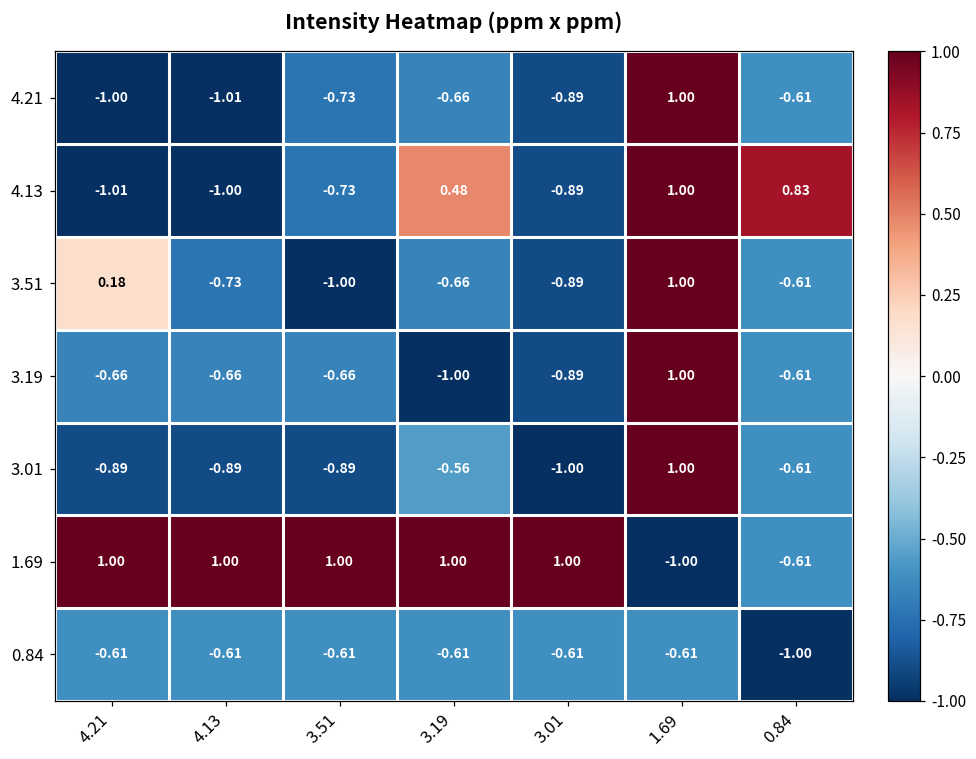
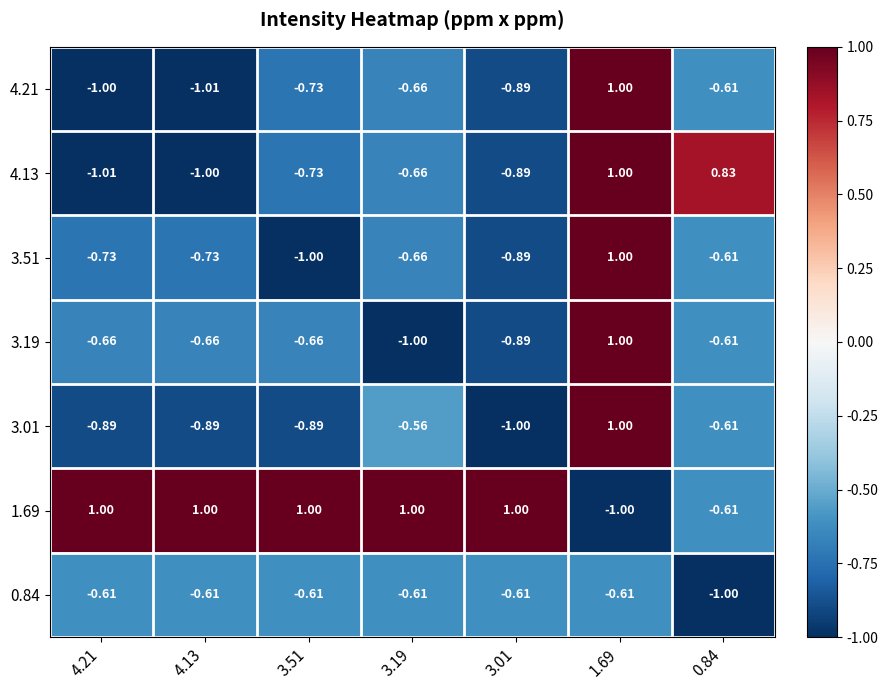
  {
    "4.21": {
      "4.21": -1.00,
      "4.13": -1.01,
      "3.51": -0.73,
      "3.19": -0.66,
      "3.01": -0.89,
      "1.69": 1.00,
      "0.84": -0.61
    },
    "4.13": {
      "4.21": -1.01,
      "4.13": -1.00,
      "3.51": -0.73,
-     "3.19": 0.48,
+     "3.19": -0.66,
      "3.01": -0.89,
      "1.69": 1.00,
      "0.84": 0.83
    },
    "3.51": {
-     "4.21": 0.18,
+     "4.21": -0.73,
      "4.13": -0.73,
      "3.51": -1.00,
      "3.19": -0.66,
      "3.01": -0.89,
      "1.69": 1.00,
      "0.84": -0.61
    },
    "3.19": {
      "4.21": -0.66,
      "4.13": -0.66,
      "3.51": -0.66,
      "3.19": -1.00,
      "3.01": -0.89,
      "1.69": 1.00,
      "0.84": -0.61
    },
    "3.01": {
      "4.21": -0.89,
      "4.13": -0.89,
      "3.51": -0.89,
      "3.19": -0.56,
      "3.01": -1.00,
      "1.69": 1.00,
      "0.84": -0.61
    },
    "1.69": {
      "4.21": 1.00,
      "4.13": 1.00,
      "3.51": 1.00,
      "3.19": 1.00,
      "3.01": 1.00,
      "1.69": -1.00,
      "0.84": -0.61
    },
    "0.84": {
      "4.21": -0.61,
      "4.13": -0.61,
      "3.51": -0.61,
      "3.19": -0.61,
      "3.01": -0.61,
      "1.69": -0.61,
      "0.84": -1.00
    }
  }
